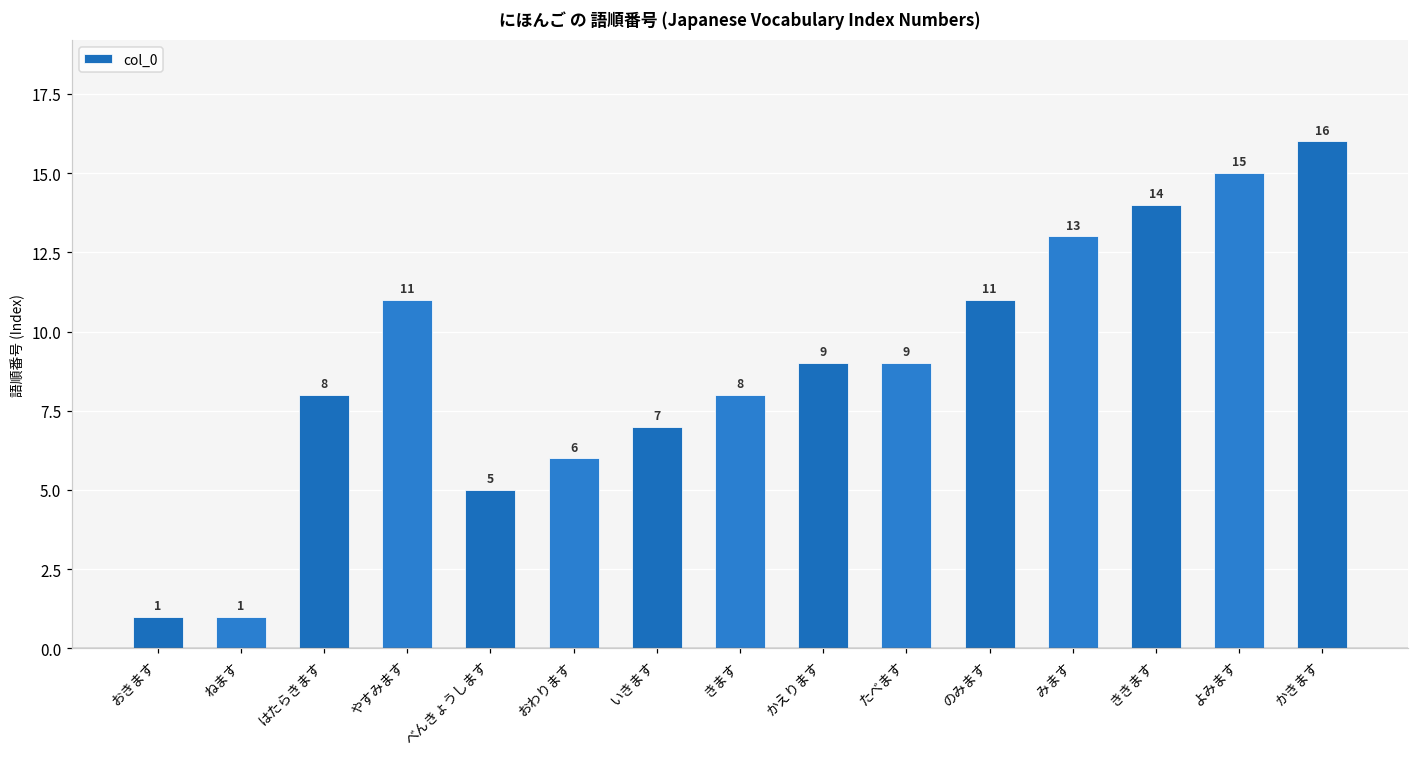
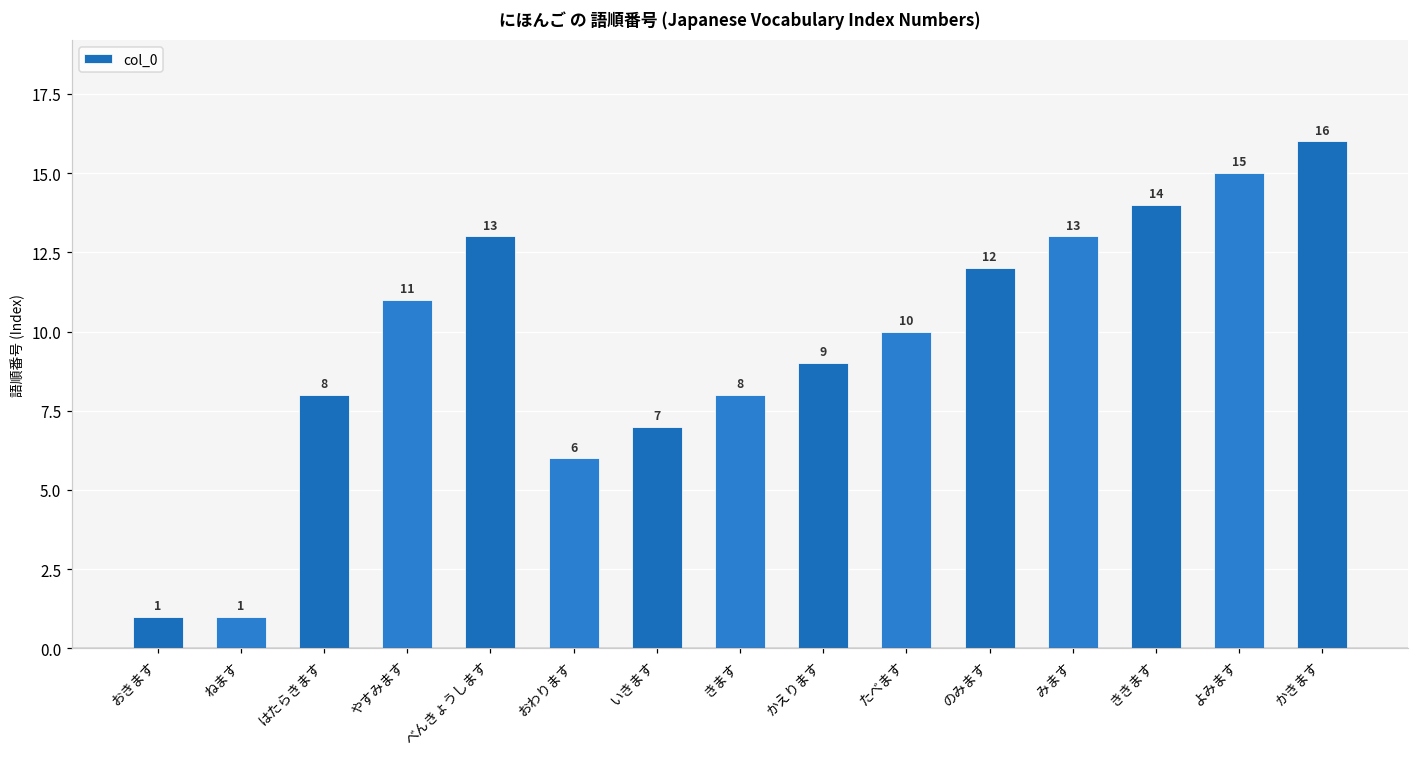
  {
    "おきます": 1,
    "ねます": 1,
    "はたらきます": 8,
    "やすみます": 11,
-   "べんきょうします": 5,
+   "べんきょうします": 13,
    "おわります": 6,
    "いきます": 7,
    "きます": 8,
    "かえります": 9,
-   "たべます": 9,
-   "のみます": 11,
+   "たべます": 10,
+   "のみます": 12,
    "みます": 13,
    "ききます": 14,
    "よみます": 15,
    "かきます": 16
  }
